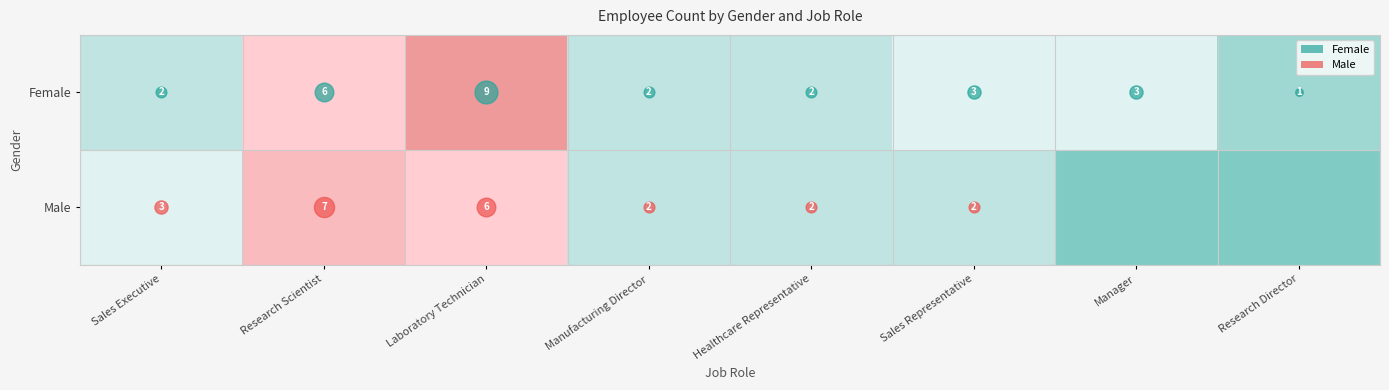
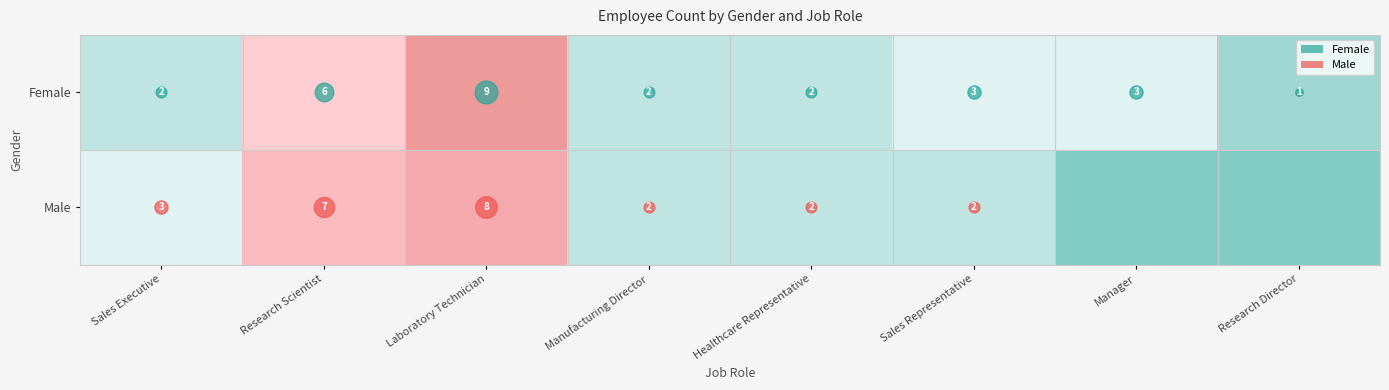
  {
    "Male": {
-     "Laboratory Technician": 6
+     "Laboratory Technician": 8
    }
  }
